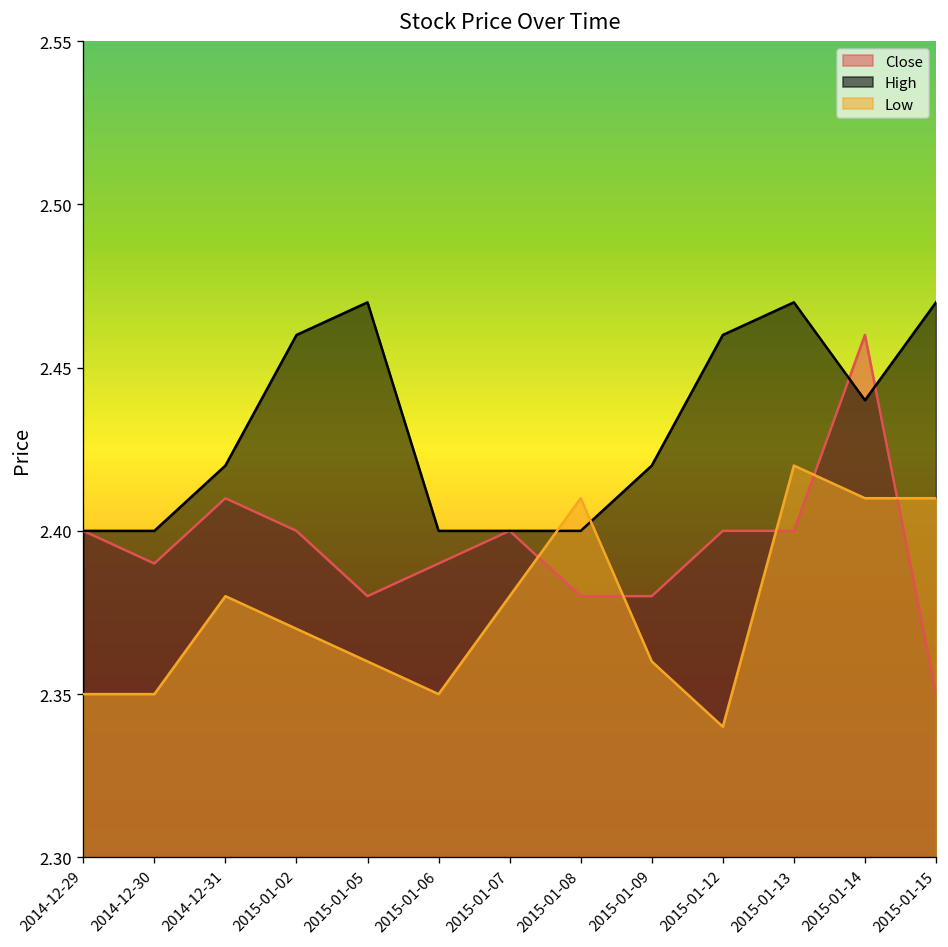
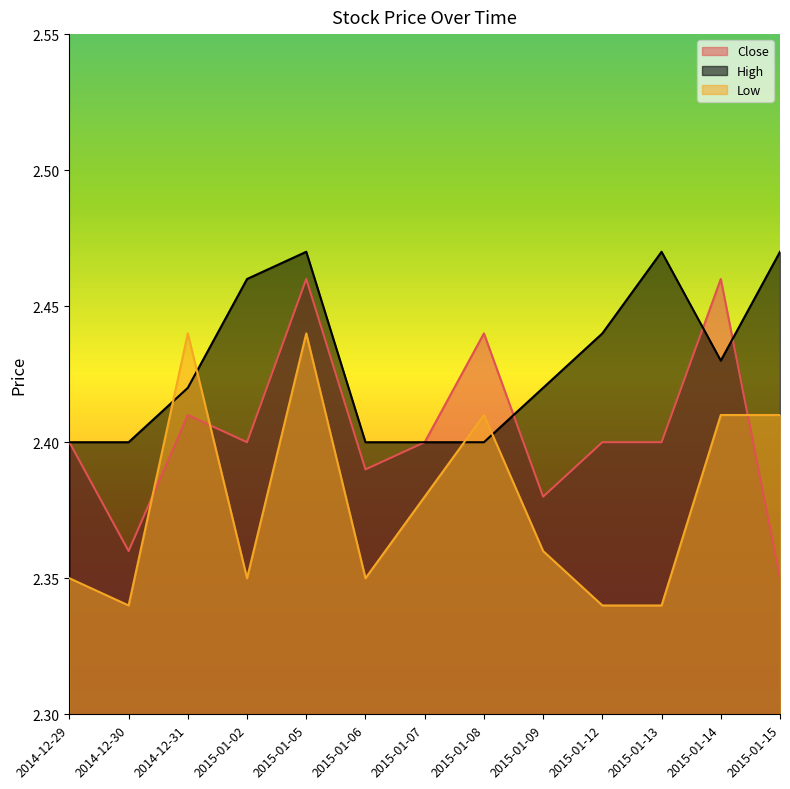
  {
    "Close": {
-     "2014-12-30": 2.39,
+     "2014-12-30": 2.36,
      "2014-12-31": 2.41,
      "2015-01-02": 2.40,
-     "2015-01-05": 2.38,
+     "2015-01-05": 2.46,
      "2015-01-06": 2.39,
-     "2015-01-08": 2.38,
+     "2015-01-08": 2.44,
      "2015-01-09": 2.38,
      "2015-01-12": 2.40,
      "2015-01-13": 2.40,
      "2015-01-14": 2.46,
      "2015-01-15": 2.35
    },
    "High": {
      "2014-12-30": 2.40,
      "2014-12-31": 2.42,
      "2015-01-02": 2.46,
      "2015-01-05": 2.47,
      "2015-01-06": 2.40,
      "2015-01-08": 2.40,
      "2015-01-09": 2.42,
-     "2015-01-12": 2.46,
+     "2015-01-12": 2.44,
      "2015-01-13": 2.47,
-     "2015-01-14": 2.44,
+     "2015-01-14": 2.43,
      "2015-01-15": 2.47
    },
    "Low": {
      "2014-12-29": 2.35,
-     "2014-12-30": 2.35,
-     "2014-12-31": 2.38,
-     "2015-01-02": 2.37,
-     "2015-01-05": 2.36,
+     "2014-12-30": 2.34,
+     "2014-12-31": 2.44,
+     "2015-01-02": 2.35,
+     "2015-01-05": 2.44,
      "2015-01-06": 2.35,
      "2015-01-07": 2.38,
      "2015-01-08": 2.41,
      "2015-01-09": 2.36,
      "2015-01-12": 2.34,
-     "2015-01-13": 2.42,
+     "2015-01-13": 2.34,
      "2015-01-14": 2.41,
      "2015-01-15": 2.41
    }
  }
